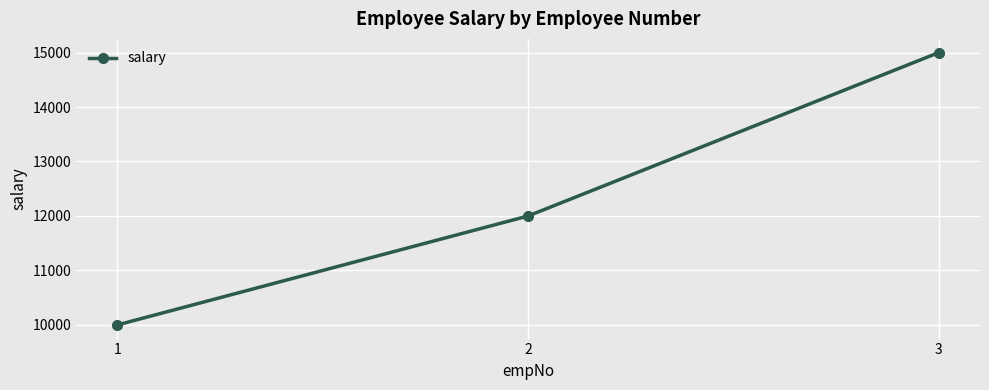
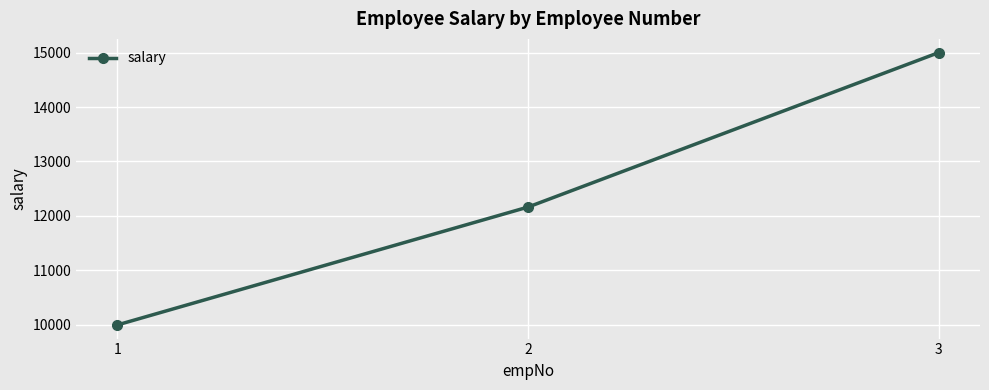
  {
    "1": 10000,
-   "2": 12000,
+   "2": 12200,
    "3": 15000
  }
